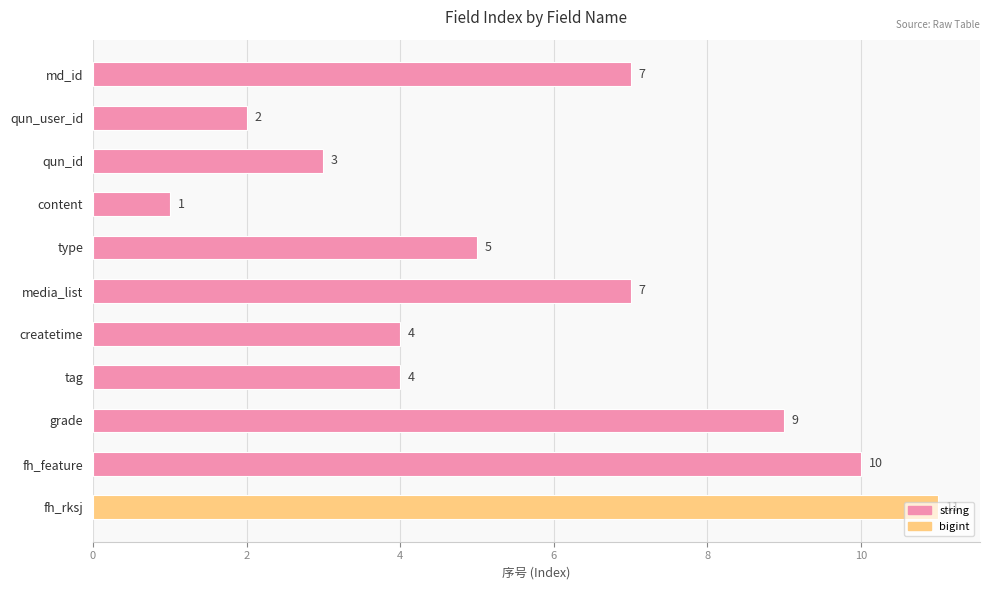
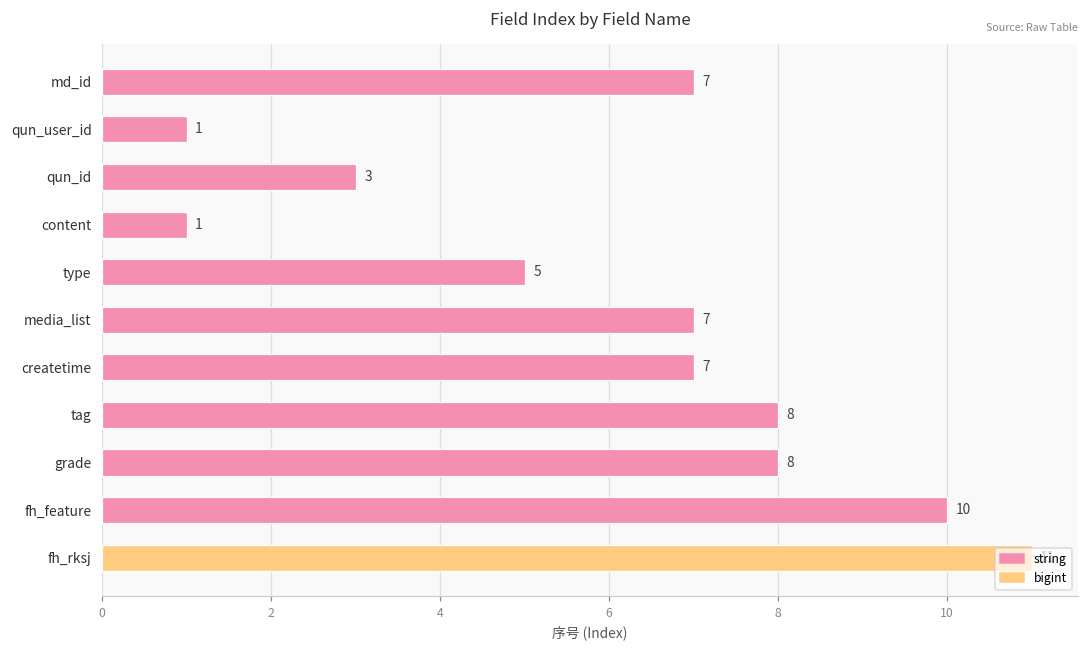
  {
    "md_id": 7,
-   "qun_user_id": 2,
+   "qun_user_id": 1,
    "qun_id": 3,
    "content": 1,
    "type": 5,
    "media_list": 7,
-   "createtime": 4,
-   "tag": 4,
-   "grade": 9,
+   "createtime": 7,
+   "tag": 8,
+   "grade": 8,
    "fh_feature": 10
  }
